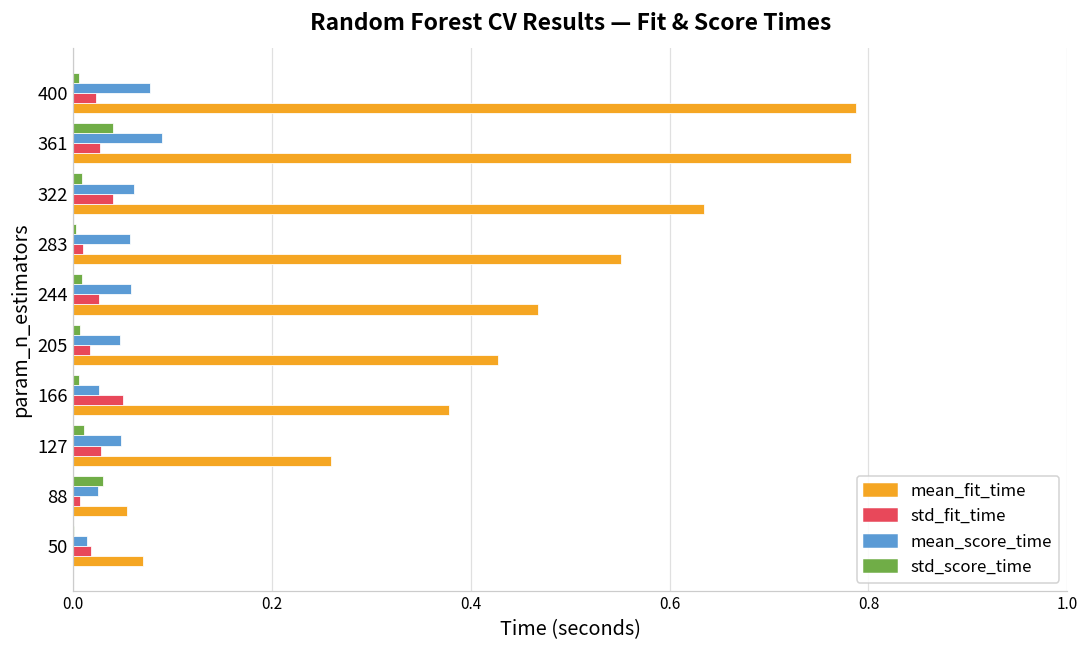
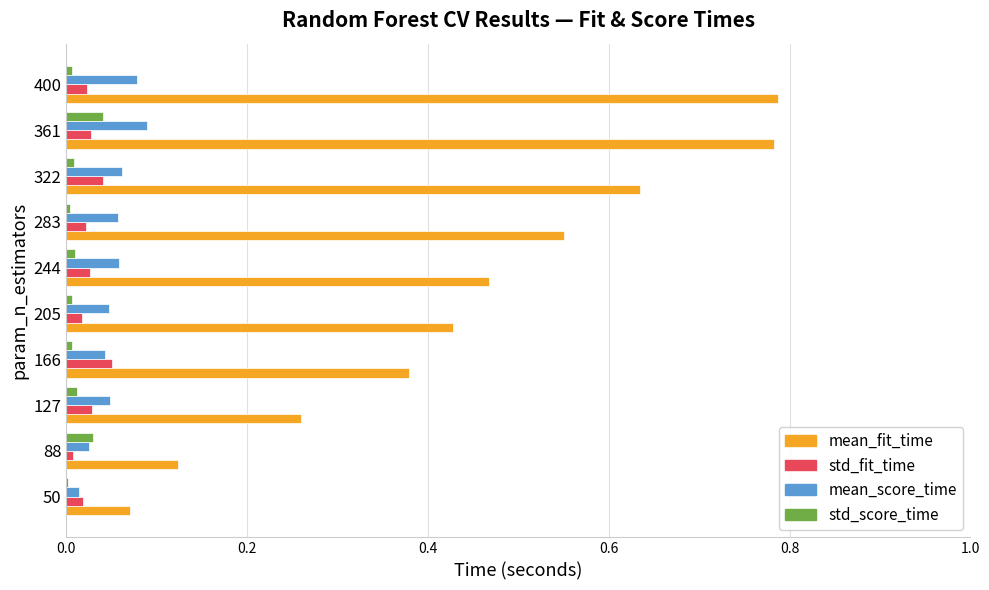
  {
    "mean_fit_time": {
      "400": 0.79,
      "361": 0.78,
      "322": 0.63,
      "283": 0.55,
      "244": 0.47,
      "205": 0.43,
      "166": 0.38,
      "127": 0.26,
-     "88": 0.05,
+     "88": 0.12,
      "50": 0.07
    },
    "std_fit_time": {
      "400": 0.02,
      "361": 0.03,
      "322": 0.04,
-     "283": 0.01,
+     "283": 0.02,
      "244": 0.03,
      "205": 0.02,
      "166": 0.05,
      "127": 0.03,
      "88": 0.01,
      "50": 0.02
    },
    "mean_score_time": {
      "400": 0.08,
      "361": 0.09,
      "322": 0.06,
      "283": 0.06,
      "244": 0.06,
      "205": 0.05,
-     "166": 0.03,
+     "166": 0.04,
      "127": 0.05,
      "88": 0.03,
      "50": 0.01
    },
    "std_score_time": {
      "400": 0.01,
      "361": 0.04,
      "322": 0.01,
      "283": 0.00,
      "244": 0.01,
      "205": 0.01,
      "166": 0.01,
      "127": 0.01,
      "88": 0.03
    }
  }
